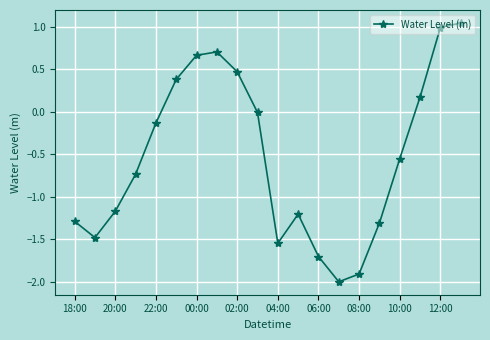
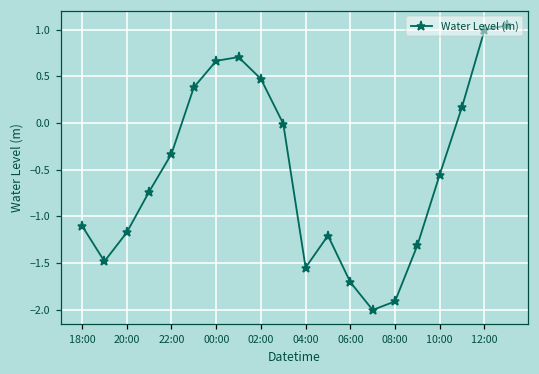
  {
-   "18:00": -1.3,
+   "18:00": -1.1,
    "20:00": -1.2,
-   "22:00": -0.1,
+   "22:00": -0.3,
    "00:00": 0.7,
    "02:00": 0.5,
    "04:00": -1.5,
    "06:00": -1.7,
    "08:00": -1.9,
    "10:00": -0.6
  }
